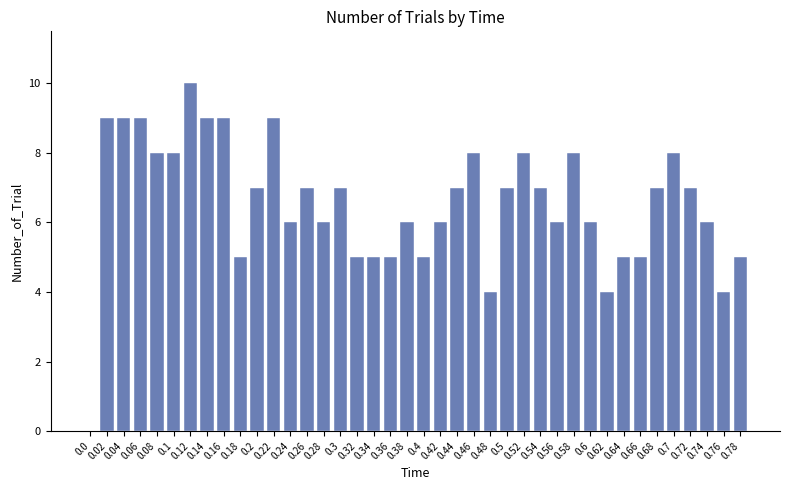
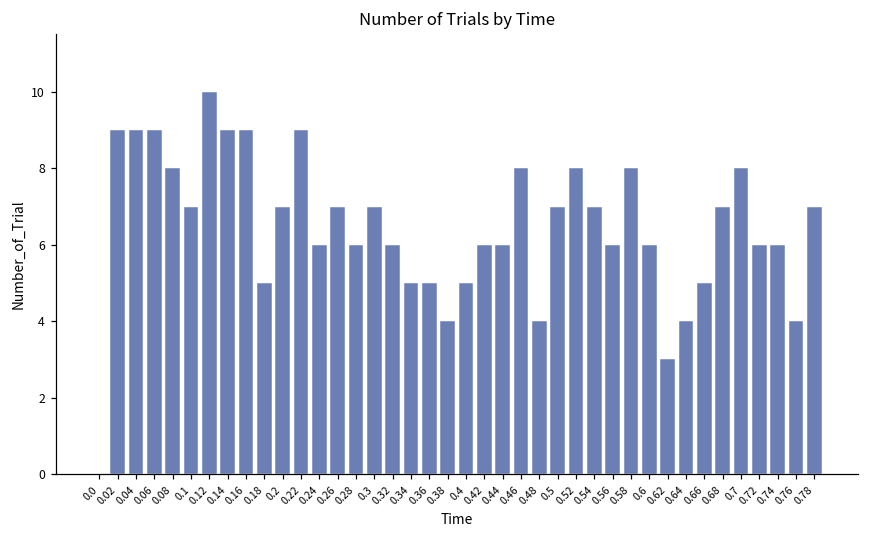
  {
    "0.0": 0,
    "0.02": 9,
    "0.04": 9,
    "0.06": 9,
    "0.08": 8,
-   "0.1": 8,
+   "0.1": 7,
    "0.12": 10,
    "0.14": 9,
    "0.16": 9,
    "0.18": 5,
    "0.2": 7,
    "0.22": 9,
    "0.24": 6,
    "0.26": 7,
    "0.28": 6,
    "0.3": 7,
-   "0.32": 5,
+   "0.32": 6,
    "0.34": 5,
    "0.36": 5,
-   "0.38": 6,
+   "0.38": 4,
    "0.4": 5,
    "0.42": 6,
-   "0.44": 7,
+   "0.44": 6,
    "0.46": 8,
    "0.48": 4,
    "0.5": 7,
    "0.52": 8,
    "0.54": 7,
    "0.56": 6,
    "0.58": 8,
    "0.6": 6,
-   "0.62": 4,
-   "0.64": 5,
+   "0.62": 3,
+   "0.64": 4,
    "0.66": 5,
    "0.68": 7,
    "0.7": 8,
-   "0.72": 7,
+   "0.72": 6,
    "0.74": 6,
    "0.76": 4,
-   "0.78": 5
+   "0.78": 7
  }
